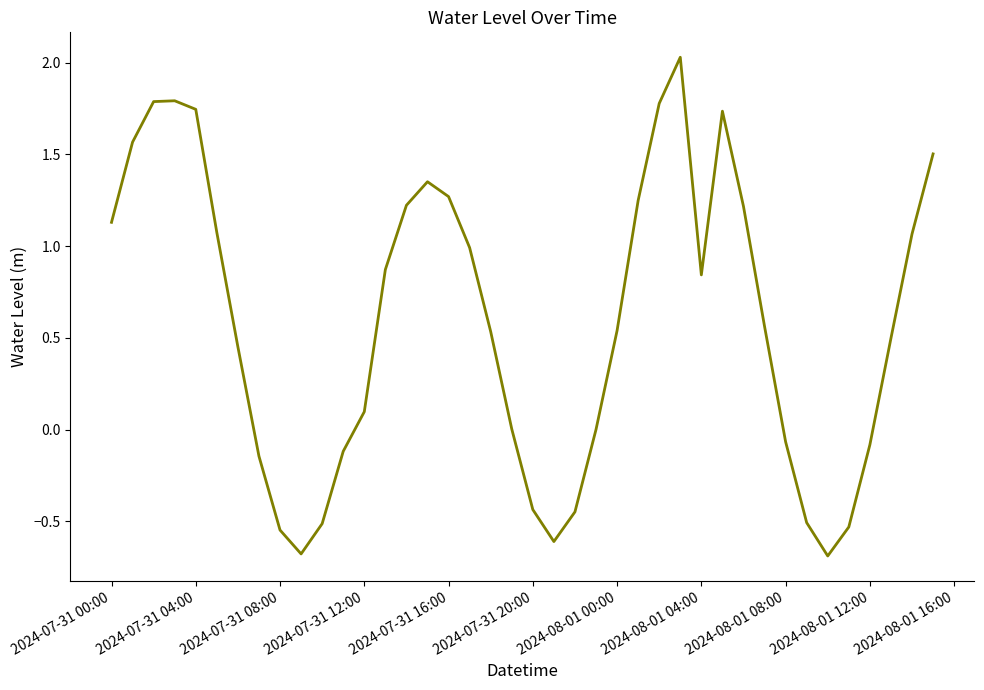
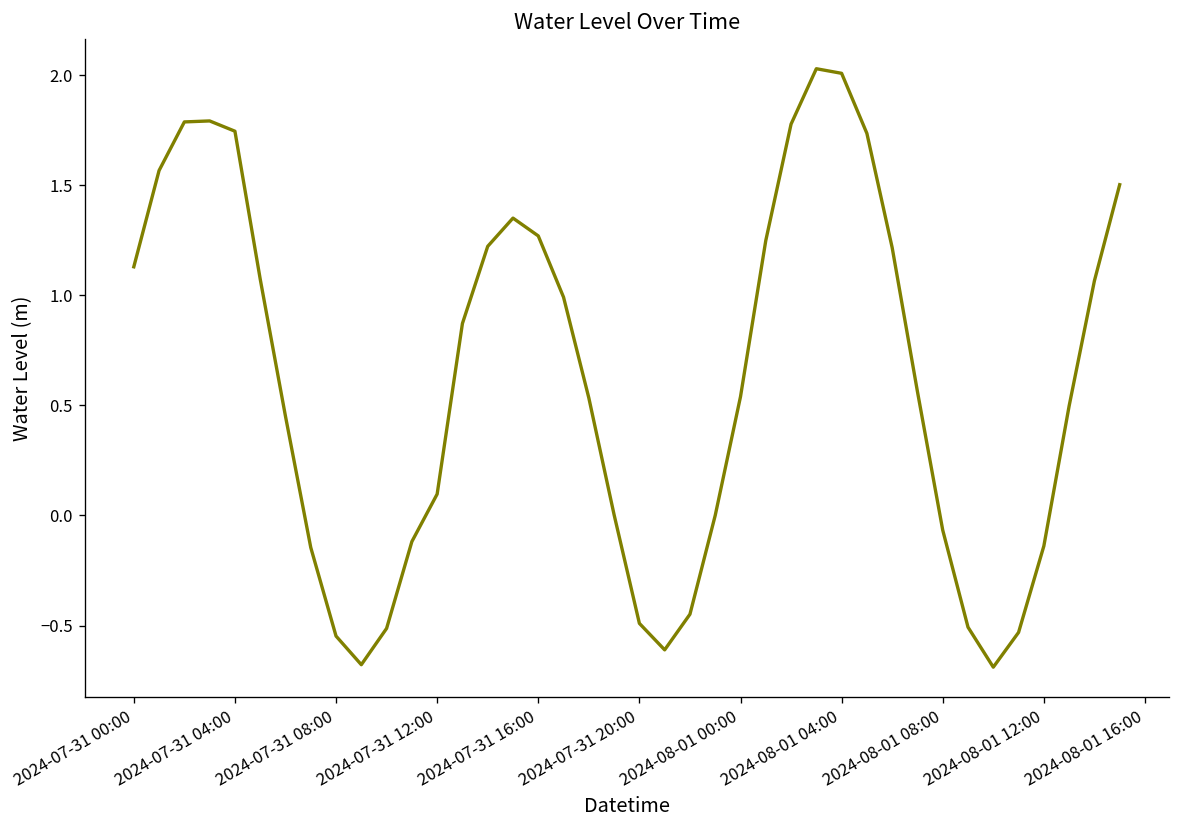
  {
    "2024-07-31 00:00": 1.13,
    "2024-07-31 04:00": 1.75,
    "2024-07-31 08:00": -0.55,
    "2024-07-31 12:00": 0.10,
    "2024-07-31 16:00": 1.27,
-   "2024-07-31 20:00": -0.44,
+   "2024-07-31 20:00": -0.49,
    "2024-08-01 00:00": 0.54,
-   "2024-08-01 04:00": 0.84,
+   "2024-08-01 04:00": 2.01,
    "2024-08-01 08:00": -0.07,
-   "2024-08-01 12:00": -0.08
+   "2024-08-01 12:00": -0.14
  }
